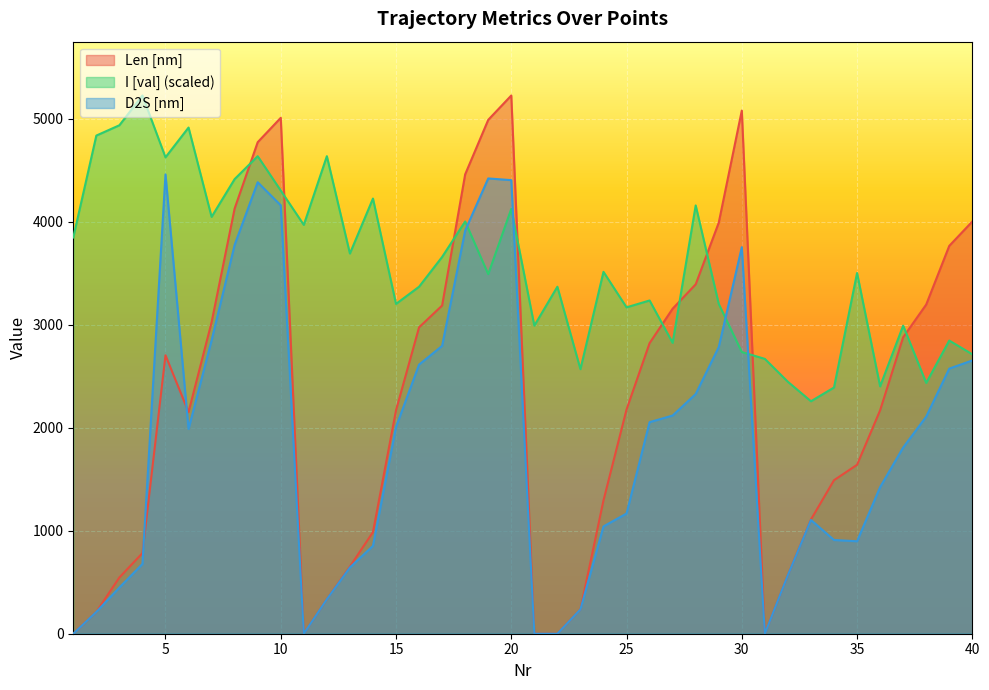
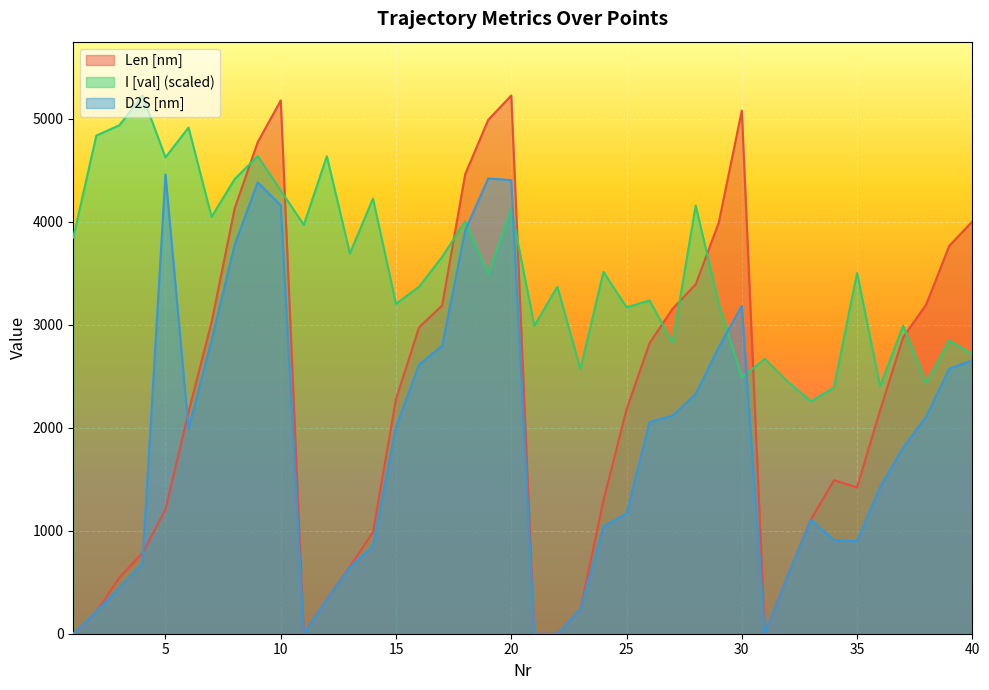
  {
    "Len [nm]": {
-     "5": 2700,
-     "10": 5010,
-     "15": 2170,
+     "5": 1210,
+     "10": 5180,
+     "15": 2280,
      "20": 5230,
      "25": 2180,
      "30": 5080,
-     "35": 1640,
+     "35": 1420,
      "40": 4000
    },
    "I [val] (scaled)": {
      "5": 4620,
      "10": 4300,
      "15": 3200,
      "20": 4120,
      "25": 3170,
-     "30": 2730,
+     "30": 2490,
      "35": 3500,
      "40": 2710
    },
    "D2S [nm]": {
      "5": 4460,
      "10": 4160,
      "15": 2010,
      "20": 4400,
      "25": 1170,
-     "30": 3750,
+     "30": 3180,
      "35": 900,
      "40": 2650
    }
  }
